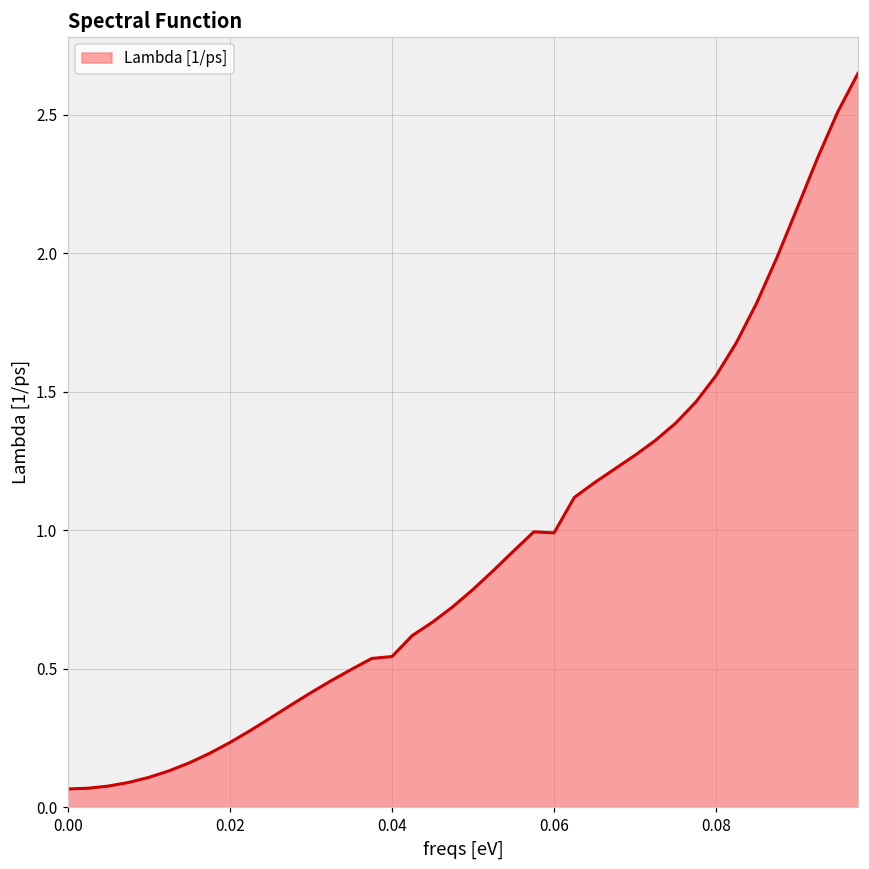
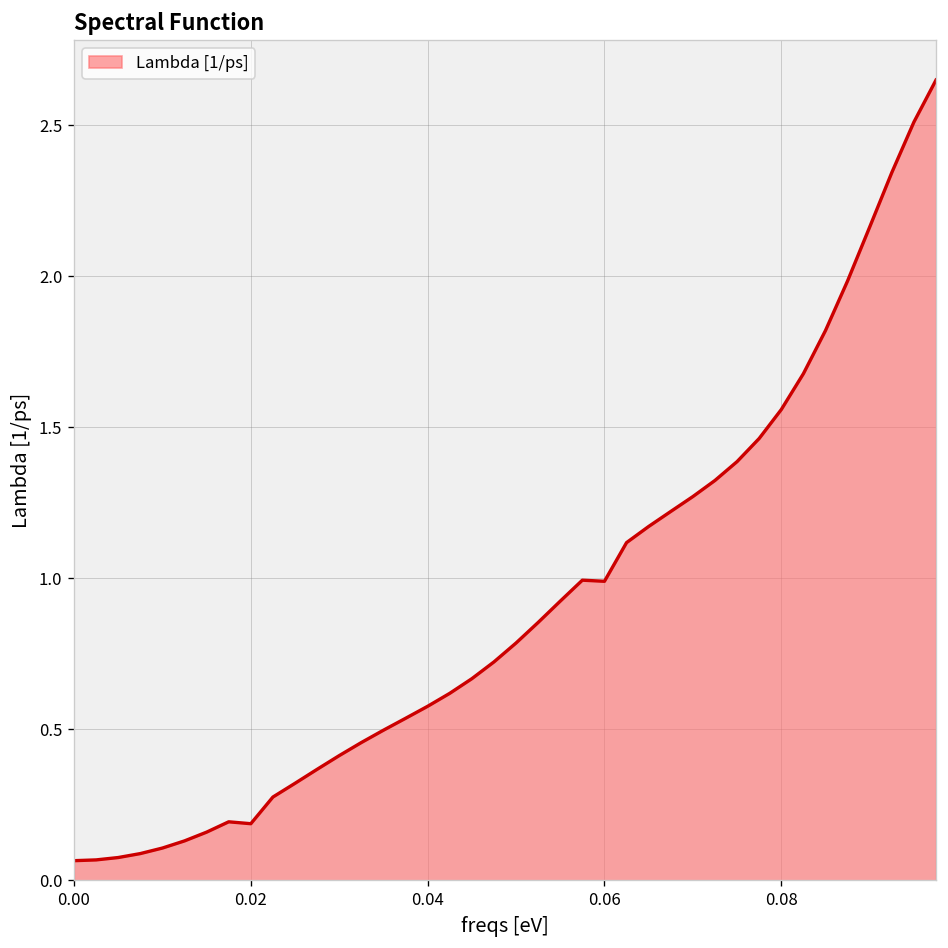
  {
    "0.00": 0.07,
-   "0.02": 0.23,
-   "0.04": 0.54,
+   "0.02": 0.19,
+   "0.04": 0.58,
    "0.06": 0.99,
    "0.08": 1.56
  }
